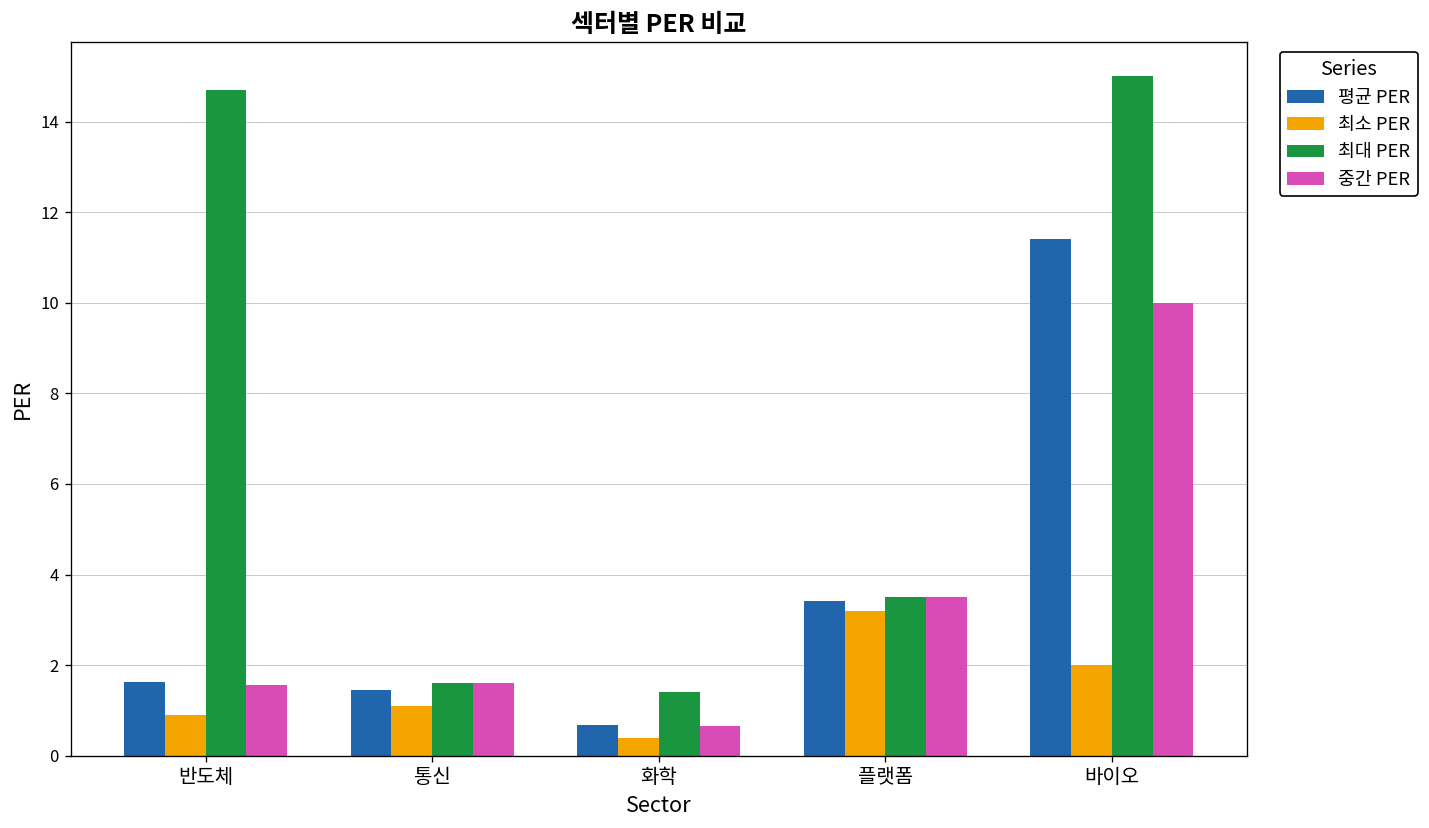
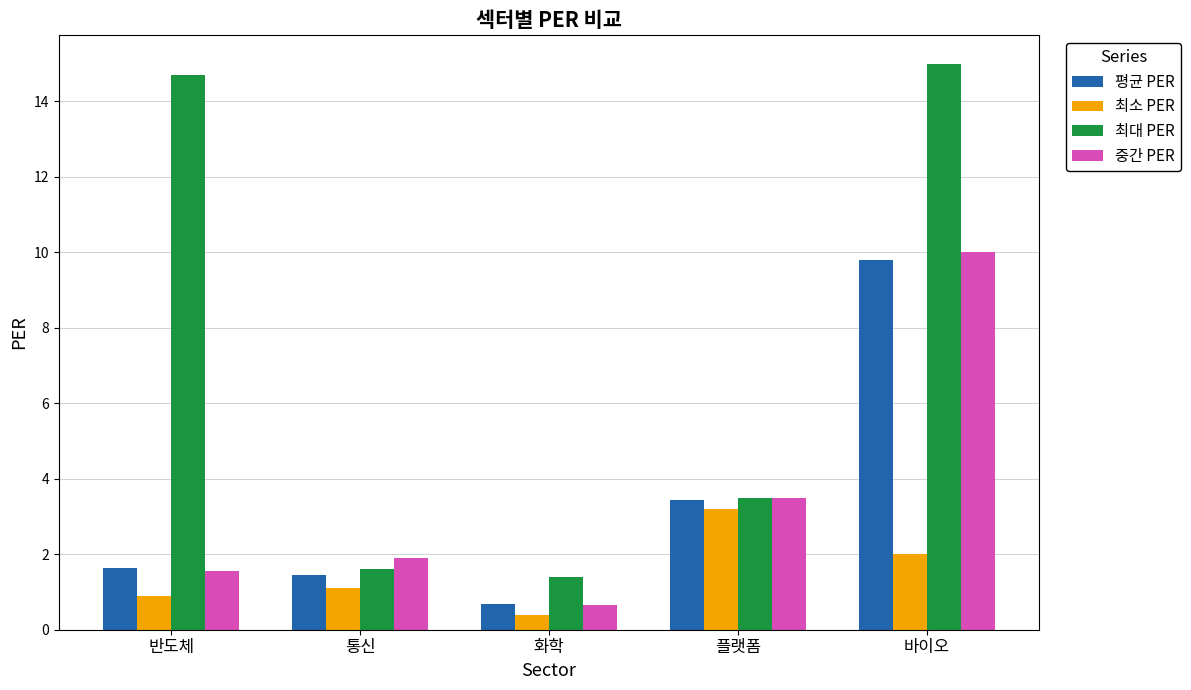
  {
    "평균 PER": {
      "반도체": 1.6,
      "통신": 1.4,
      "화학": 0.7,
      "플랫폼": 3.4,
-     "바이오": 11.4
+     "바이오": 9.8
    },
    "최소 PER": {
      "반도체": 0.9,
      "통신": 1.1,
      "화학": 0.4,
      "플랫폼": 3.2,
      "바이오": 2.0
    },
    "최대 PER": {
      "반도체": 14.7,
      "통신": 1.6,
      "화학": 1.4,
      "플랫폼": 3.5,
      "바이오": 15.0
    },
    "중간 PER": {
      "반도체": 1.6,
-     "통신": 1.6,
+     "통신": 1.9,
      "화학": 0.7,
      "플랫폼": 3.5,
      "바이오": 10.0
    }
  }
